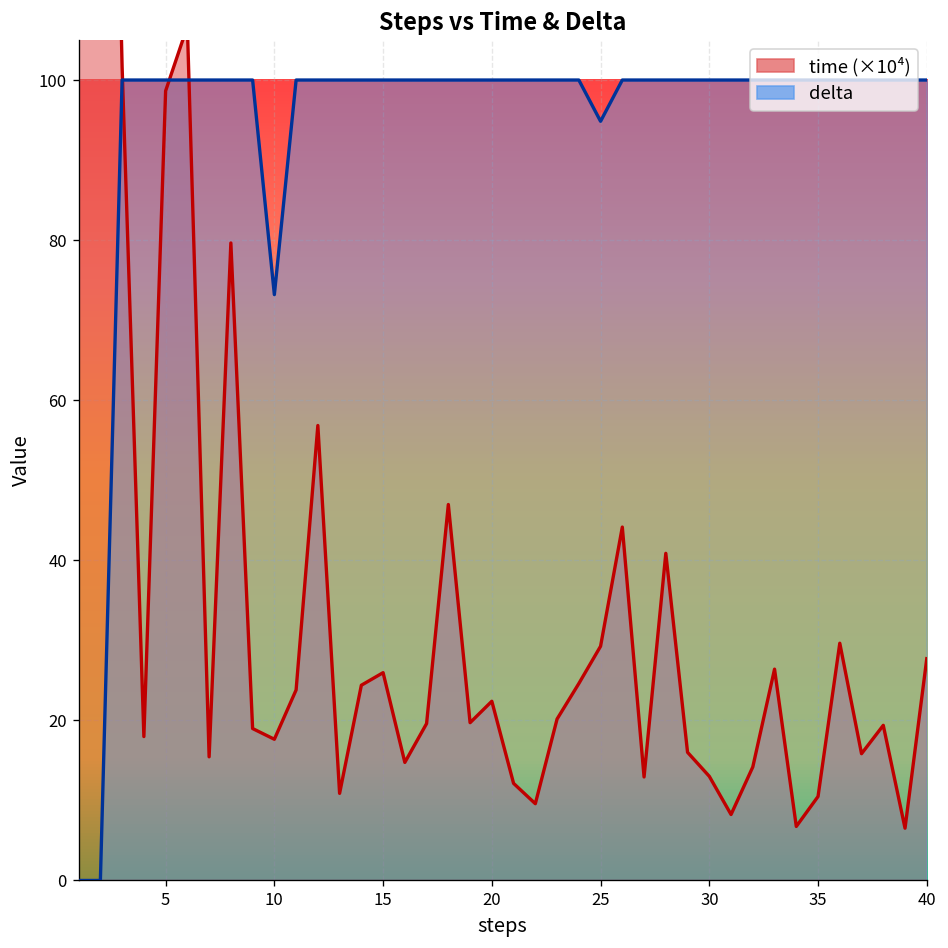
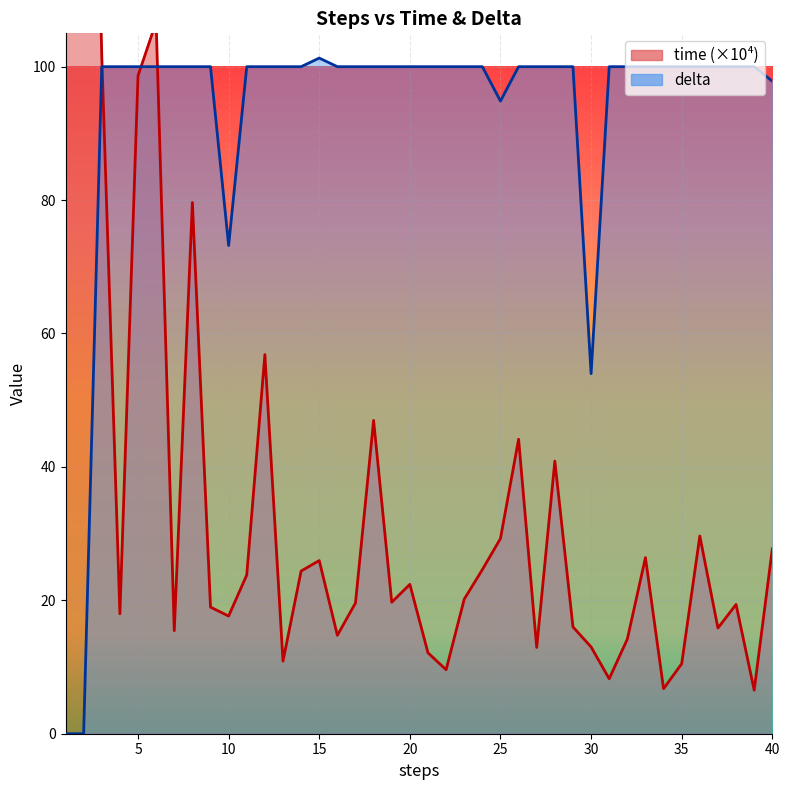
  {
    "delta": {
      "5": 100,
      "10": 73,
-     "15": 100,
+     "15": 101,
      "20": 100,
      "25": 95,
-     "30": 100,
-     "40": 100
+     "30": 54,
+     "40": 98
    }
  }
